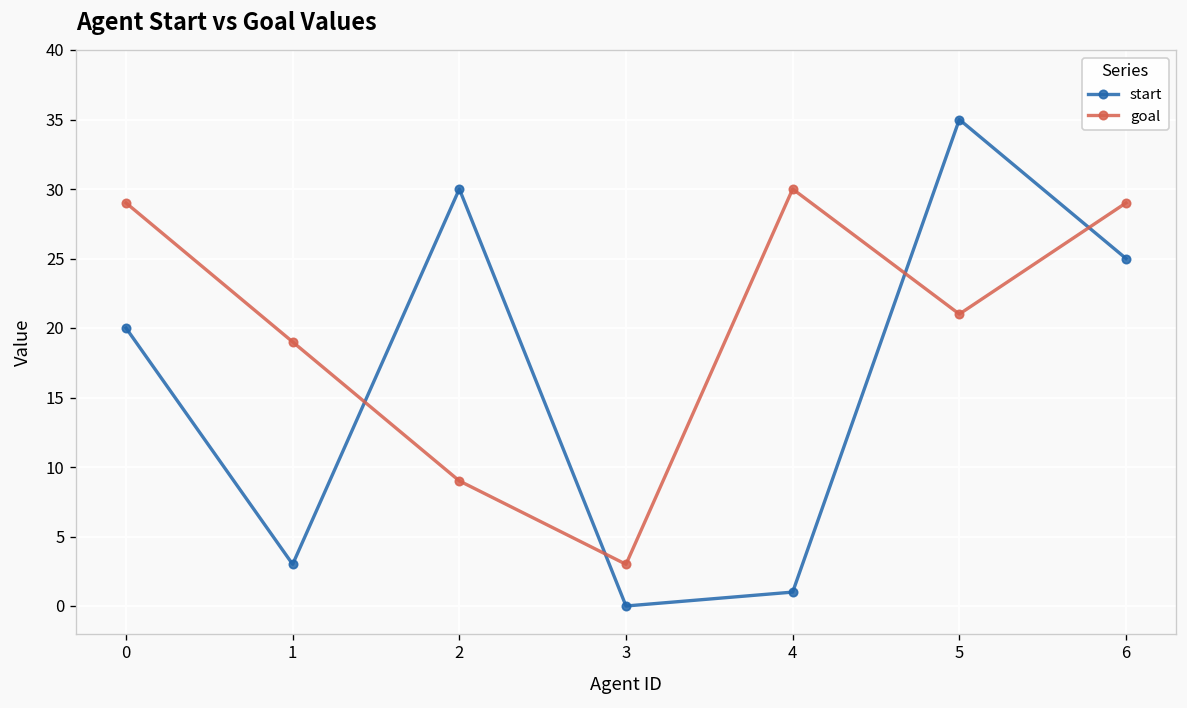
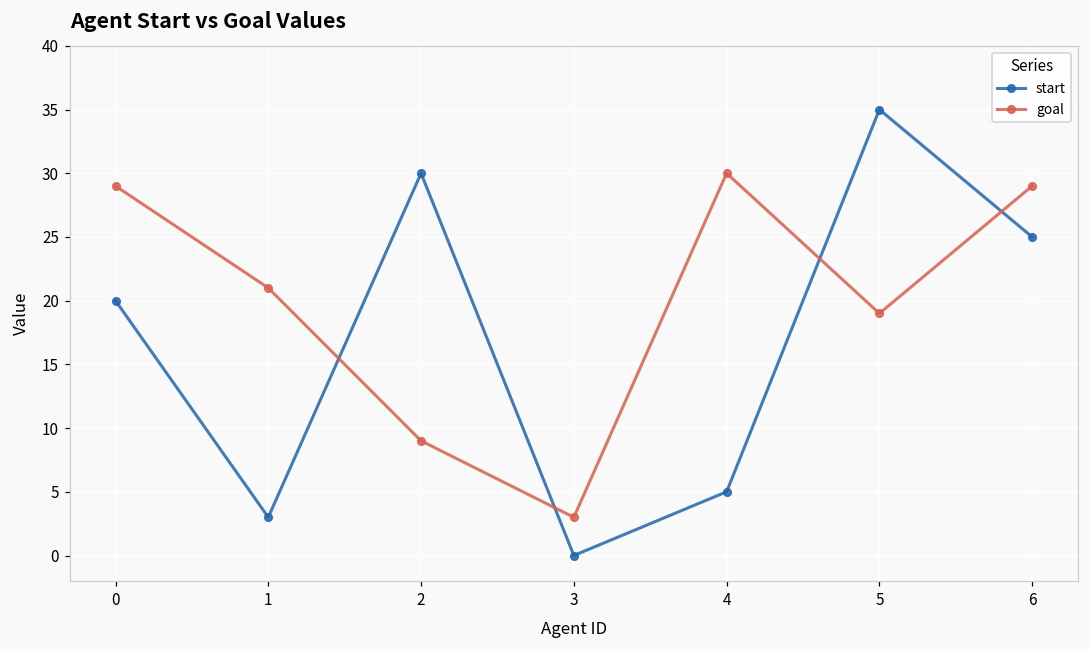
  {
    "start": {
      "0": 20,
      "1": 3,
      "2": 30,
      "3": 0,
-     "4": 1,
+     "4": 5,
      "5": 35,
      "6": 25
    },
    "goal": {
      "0": 29,
-     "1": 19,
+     "1": 21,
      "2": 9,
      "3": 3,
      "4": 30,
-     "5": 21,
+     "5": 19,
      "6": 29
    }
  }
